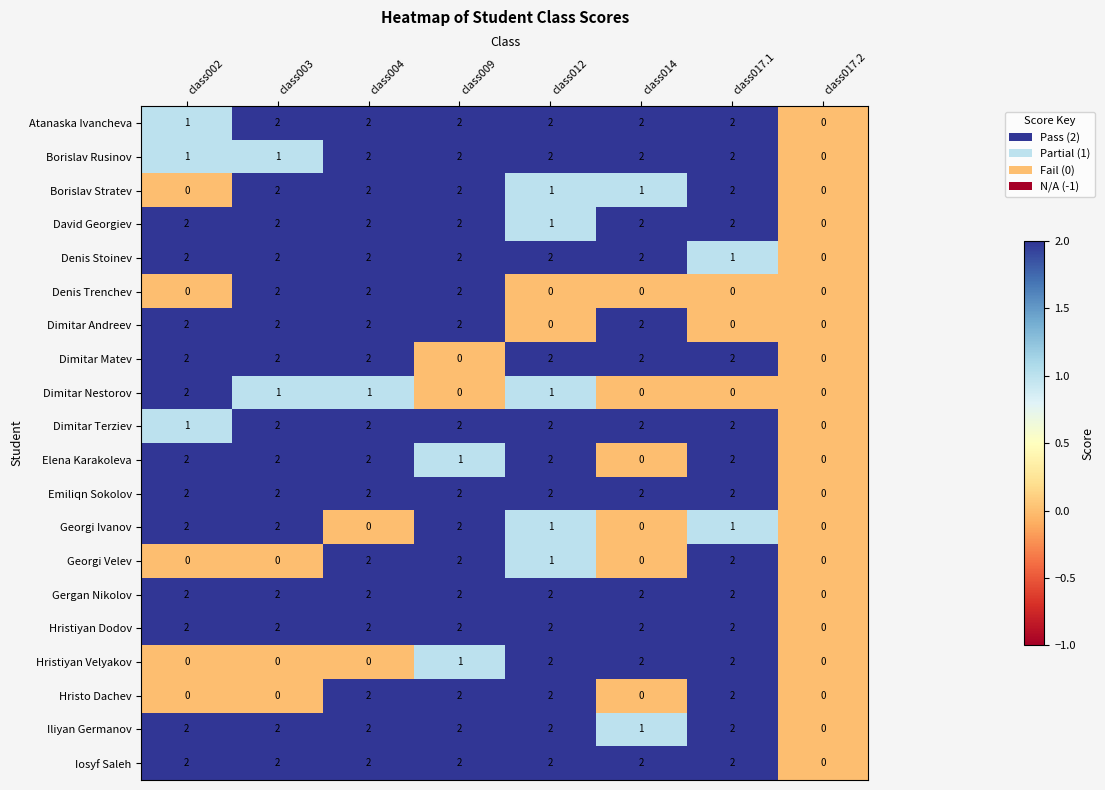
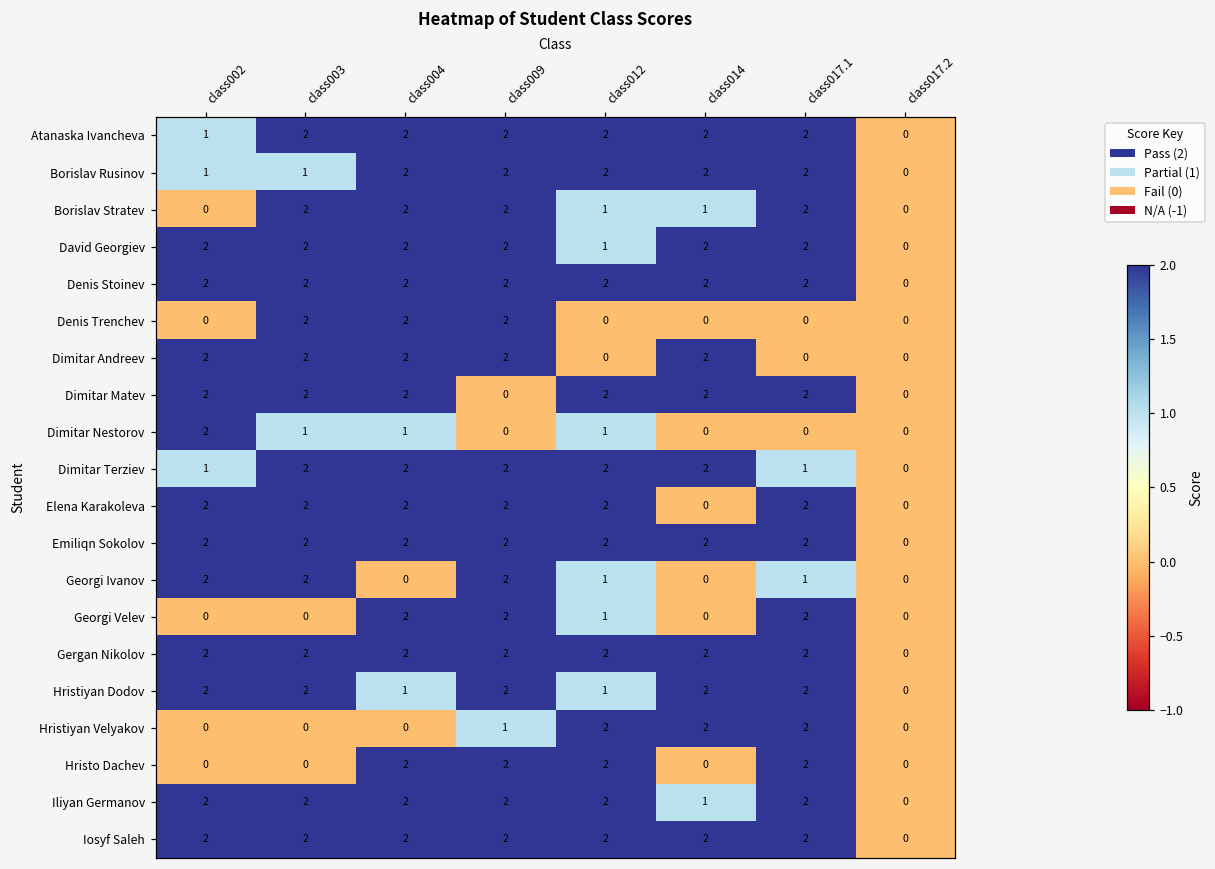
  {
    "Atanaska Ivancheva": {
      "class002": 1,
      "class003": 2,
      "class004": 2,
      "class009": 2,
      "class012": 2,
      "class014": 2,
      "class017.1": 2,
      "class017.2": 0
    },
    "Borislav Rusinov": {
      "class002": 1,
      "class003": 1,
      "class004": 2,
      "class009": 2,
      "class012": 2,
      "class014": 2,
      "class017.1": 2,
      "class017.2": 0
    },
    "Borislav Stratev": {
      "class002": 0,
      "class003": 2,
      "class004": 2,
      "class009": 2,
      "class012": 1,
      "class014": 1,
      "class017.1": 2,
      "class017.2": 0
    },
    "David Georgiev": {
      "class002": 2,
      "class003": 2,
      "class004": 2,
      "class009": 2,
      "class012": 1,
      "class014": 2,
      "class017.1": 2,
      "class017.2": 0
    },
    "Denis Stoinev": {
      "class002": 2,
      "class003": 2,
      "class004": 2,
      "class009": 2,
      "class012": 2,
      "class014": 2,
-     "class017.1": 1,
+     "class017.1": 2,
      "class017.2": 0
    },
    "Denis Trenchev": {
      "class002": 0,
      "class003": 2,
      "class004": 2,
      "class009": 2,
      "class012": 0,
      "class014": 0,
      "class017.1": 0,
      "class017.2": 0
    },
    "Dimitar Andreev": {
      "class002": 2,
      "class003": 2,
      "class004": 2,
      "class009": 2,
      "class012": 0,
      "class014": 2,
      "class017.1": 0,
      "class017.2": 0
    },
    "Dimitar Matev": {
      "class002": 2,
      "class003": 2,
      "class004": 2,
      "class009": 0,
      "class012": 2,
      "class014": 2,
      "class017.1": 2,
      "class017.2": 0
    },
    "Dimitar Nestorov": {
      "class002": 2,
      "class003": 1,
      "class004": 1,
      "class009": 0,
      "class012": 1,
      "class014": 0,
      "class017.1": 0,
      "class017.2": 0
    },
    "Dimitar Terziev": {
      "class002": 1,
      "class003": 2,
      "class004": 2,
      "class009": 2,
      "class012": 2,
      "class014": 2,
-     "class017.1": 2,
+     "class017.1": 1,
      "class017.2": 0
    },
    "Elena Karakoleva": {
      "class002": 2,
      "class003": 2,
      "class004": 2,
-     "class009": 1,
+     "class009": 2,
      "class012": 2,
      "class014": 0,
      "class017.1": 2,
      "class017.2": 0
    },
    "Emiliqn Sokolov": {
      "class002": 2,
      "class003": 2,
      "class004": 2,
      "class009": 2,
      "class012": 2,
      "class014": 2,
      "class017.1": 2,
      "class017.2": 0
    },
    "Georgi Ivanov": {
      "class002": 2,
      "class003": 2,
      "class004": 0,
      "class009": 2,
      "class012": 1,
      "class014": 0,
      "class017.1": 1,
      "class017.2": 0
    },
    "Georgi Velev": {
      "class002": 0,
      "class003": 0,
      "class004": 2,
      "class009": 2,
      "class012": 1,
      "class014": 0,
      "class017.1": 2,
      "class017.2": 0
    },
    "Gergan Nikolov": {
      "class002": 2,
      "class003": 2,
      "class004": 2,
      "class009": 2,
      "class012": 2,
      "class014": 2,
      "class017.1": 2,
      "class017.2": 0
    },
    "Hristiyan Dodov": {
      "class002": 2,
      "class003": 2,
-     "class004": 2,
+     "class004": 1,
      "class009": 2,
-     "class012": 2,
+     "class012": 1,
      "class014": 2,
      "class017.1": 2,
      "class017.2": 0
    },
    "Hristiyan Velyakov": {
      "class002": 0,
      "class003": 0,
      "class004": 0,
      "class009": 1,
      "class012": 2,
      "class014": 2,
      "class017.1": 2,
      "class017.2": 0
    },
    "Hristo Dachev": {
      "class002": 0,
      "class003": 0,
      "class004": 2,
      "class009": 2,
      "class012": 2,
      "class014": 0,
      "class017.1": 2,
      "class017.2": 0
    },
    "Iliyan Germanov": {
      "class002": 2,
      "class003": 2,
      "class004": 2,
      "class009": 2,
      "class012": 2,
      "class014": 1,
      "class017.1": 2,
      "class017.2": 0
    },
    "Iosyf Saleh": {
      "class002": 2,
      "class003": 2,
      "class004": 2,
      "class009": 2,
      "class012": 2,
      "class014": 2,
      "class017.1": 2,
      "class017.2": 0
    }
  }
